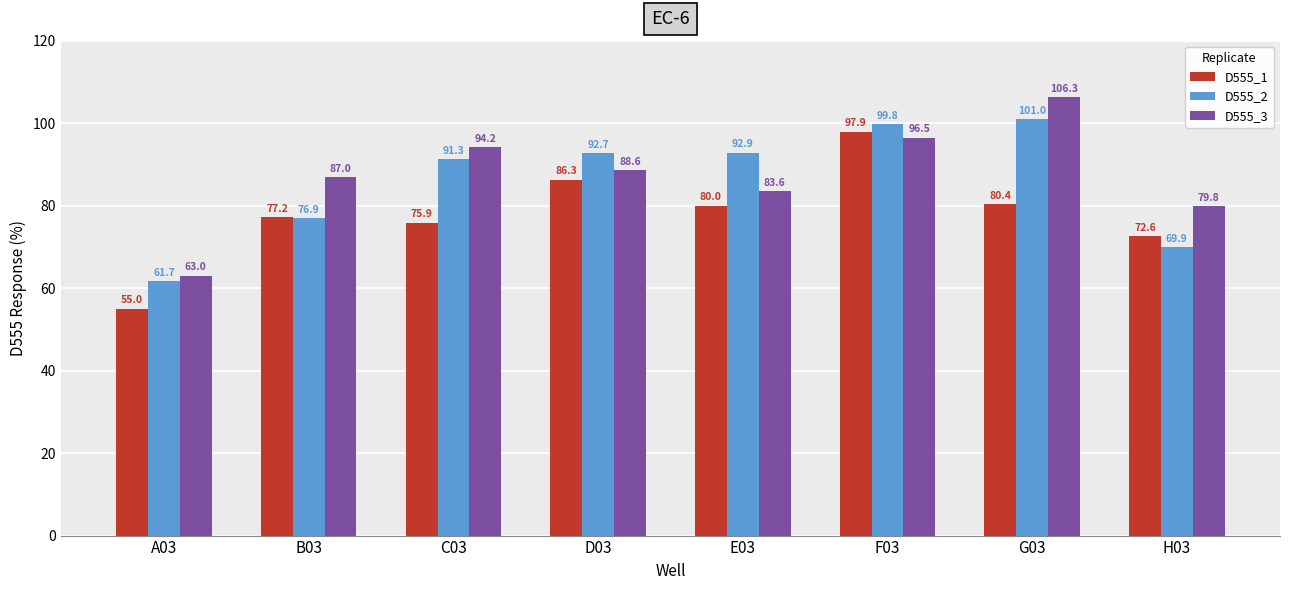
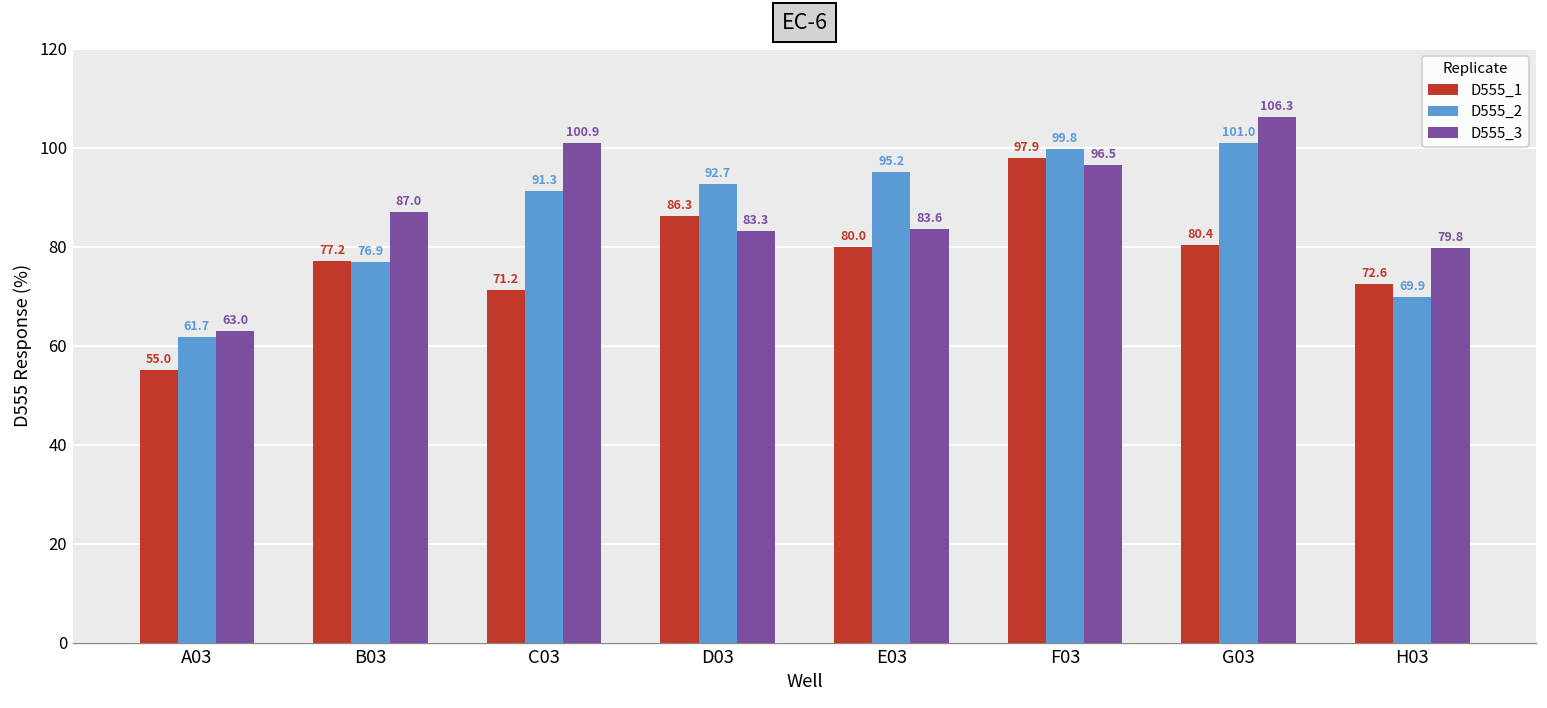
  {
    "D555_1": {
      "A03": 55.0,
      "B03": 77.2,
-     "C03": 75.9,
+     "C03": 71.2,
      "D03": 86.3,
      "E03": 80.0,
      "F03": 97.9,
      "G03": 80.4,
      "H03": 72.6
    },
    "D555_2": {
      "A03": 61.7,
      "B03": 76.9,
      "C03": 91.3,
      "D03": 92.7,
-     "E03": 92.9,
+     "E03": 95.2,
      "F03": 99.8,
      "G03": 101.0,
      "H03": 69.9
    },
    "D555_3": {
      "A03": 63.0,
      "B03": 87.0,
-     "C03": 94.2,
-     "D03": 88.6,
+     "C03": 100.9,
+     "D03": 83.3,
      "E03": 83.6,
      "F03": 96.5,
      "G03": 106.3,
      "H03": 79.8
    }
  }
